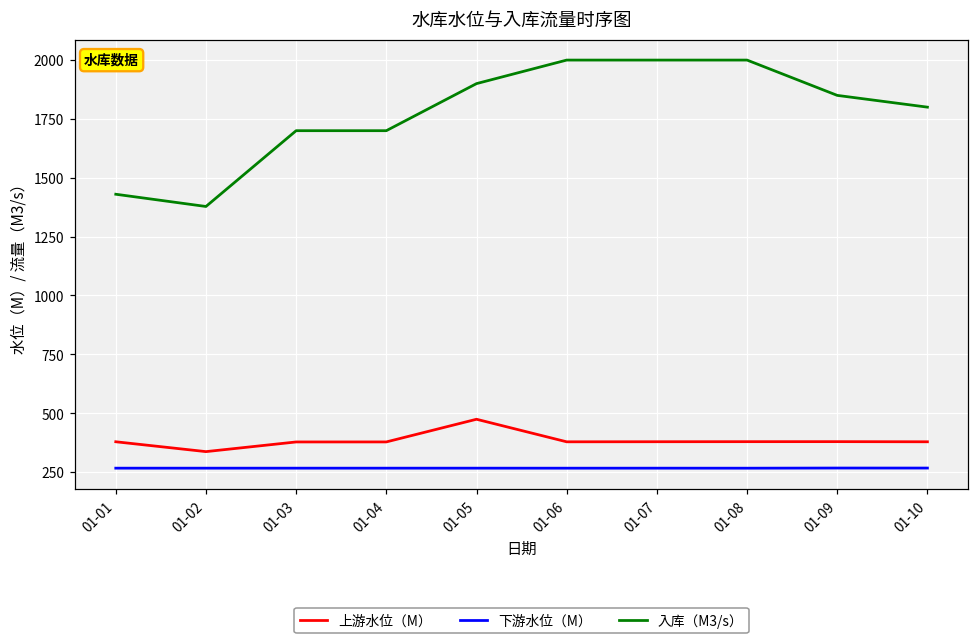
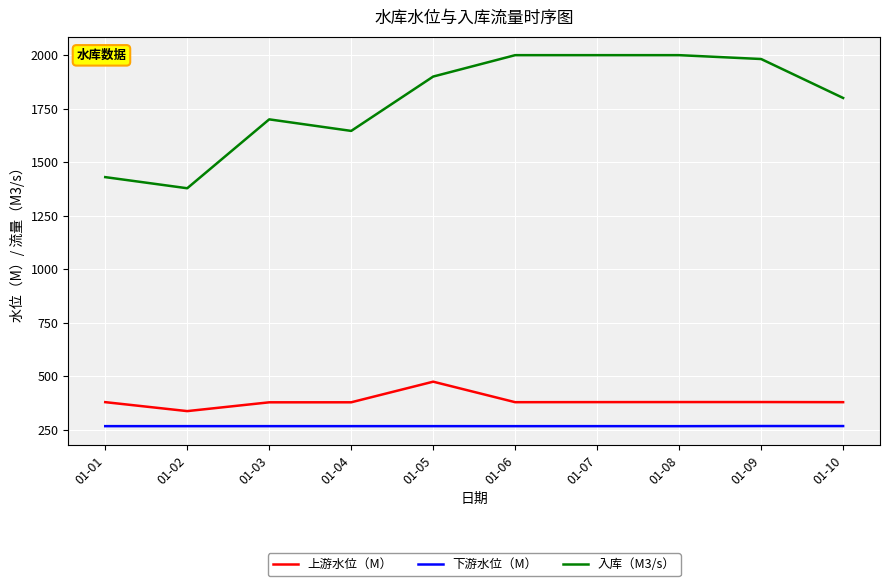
  {
    "上游水位（M）": {
      "01-01": 380,
      "01-02": 340,
      "01-03": 380,
      "01-04": 380,
      "01-05": 470,
      "01-06": 380,
      "01-07": 380,
      "01-08": 380,
      "01-09": 380,
      "01-10": 380
    },
    "下游水位（M）": {
      "01-01": 270,
      "01-02": 270,
      "01-03": 270,
      "01-04": 270,
      "01-05": 270,
      "01-06": 270,
      "01-07": 270,
      "01-08": 270,
      "01-09": 270,
      "01-10": 270
    },
    "入库（M3/s）": {
      "01-01": 1430,
      "01-02": 1380,
      "01-03": 1700,
-     "01-04": 1700,
+     "01-04": 1650,
      "01-05": 1900,
      "01-06": 2000,
      "01-07": 2000,
      "01-08": 2000,
-     "01-09": 1850,
+     "01-09": 1980,
      "01-10": 1800
    }
  }
